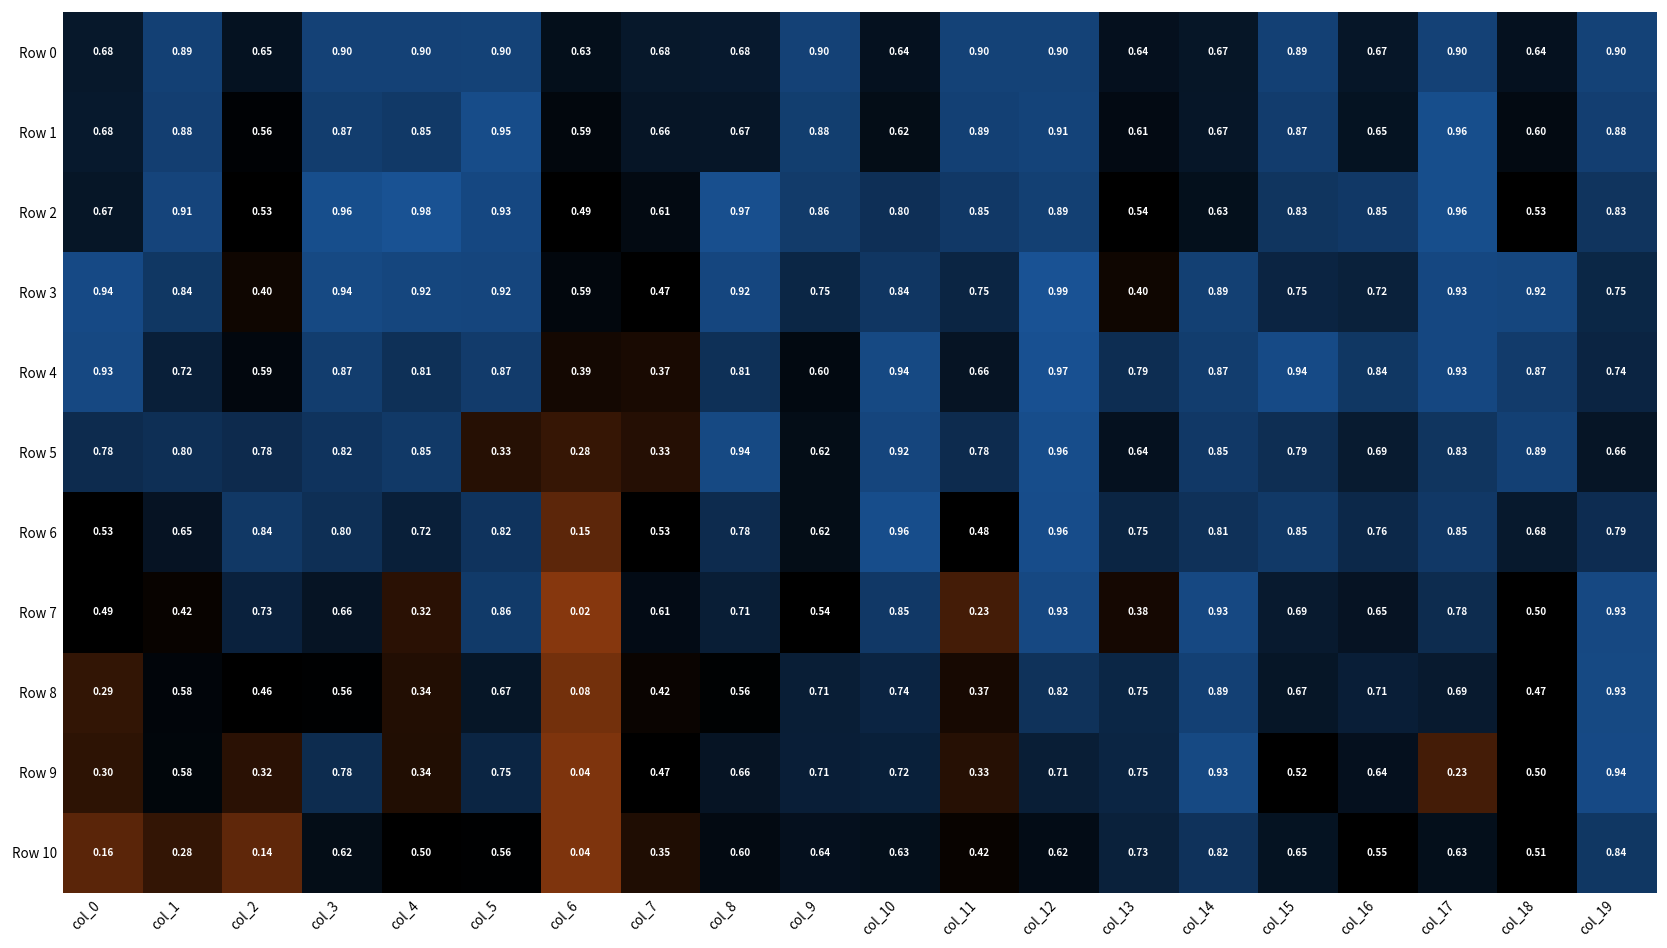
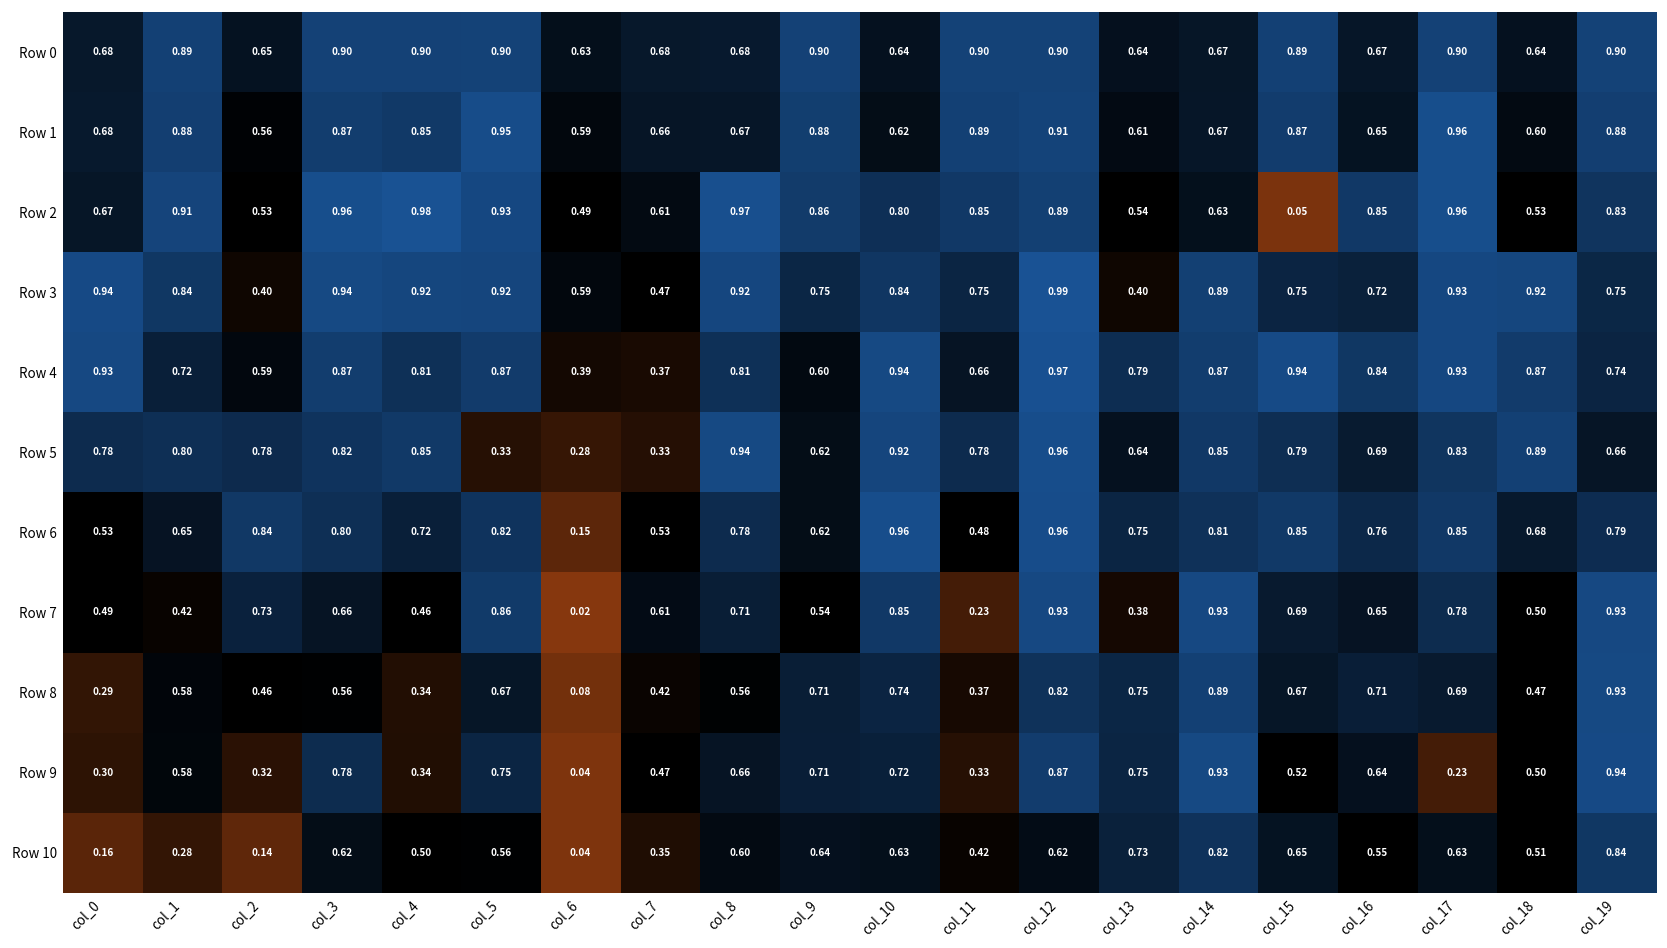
  {
    "Row 2": {
      "col_0": 0.67,
      "col_1": 0.91,
      "col_2": 0.53,
      "col_3": 0.96,
      "col_4": 0.98,
      "col_5": 0.93,
      "col_6": 0.49,
      "col_7": 0.61,
      "col_8": 0.97,
      "col_9": 0.86,
      "col_10": 0.80,
      "col_11": 0.85,
      "col_12": 0.89,
      "col_13": 0.54,
      "col_14": 0.63,
-     "col_15": 0.83,
+     "col_15": 0.05,
      "col_16": 0.85,
      "col_17": 0.96,
      "col_18": 0.53,
      "col_19": 0.83
    },
    "Row 7": {
      "col_0": 0.49,
      "col_1": 0.42,
      "col_2": 0.73,
      "col_3": 0.66,
-     "col_4": 0.32,
+     "col_4": 0.46,
      "col_5": 0.86,
      "col_6": 0.02,
      "col_7": 0.61,
      "col_8": 0.71,
      "col_9": 0.54,
      "col_10": 0.85,
      "col_11": 0.23,
      "col_12": 0.93,
      "col_13": 0.38,
      "col_14": 0.93,
      "col_15": 0.69,
      "col_16": 0.65,
      "col_17": 0.78,
      "col_18": 0.50,
      "col_19": 0.93
    },
    "Row 9": {
      "col_0": 0.30,
      "col_1": 0.58,
      "col_2": 0.32,
      "col_3": 0.78,
      "col_4": 0.34,
      "col_5": 0.75,
      "col_6": 0.04,
      "col_7": 0.47,
      "col_8": 0.66,
      "col_9": 0.71,
      "col_10": 0.72,
      "col_11": 0.33,
-     "col_12": 0.71,
+     "col_12": 0.87,
      "col_13": 0.75,
      "col_14": 0.93,
      "col_15": 0.52,
      "col_16": 0.64,
      "col_17": 0.23,
      "col_18": 0.50,
      "col_19": 0.94
    }
  }
